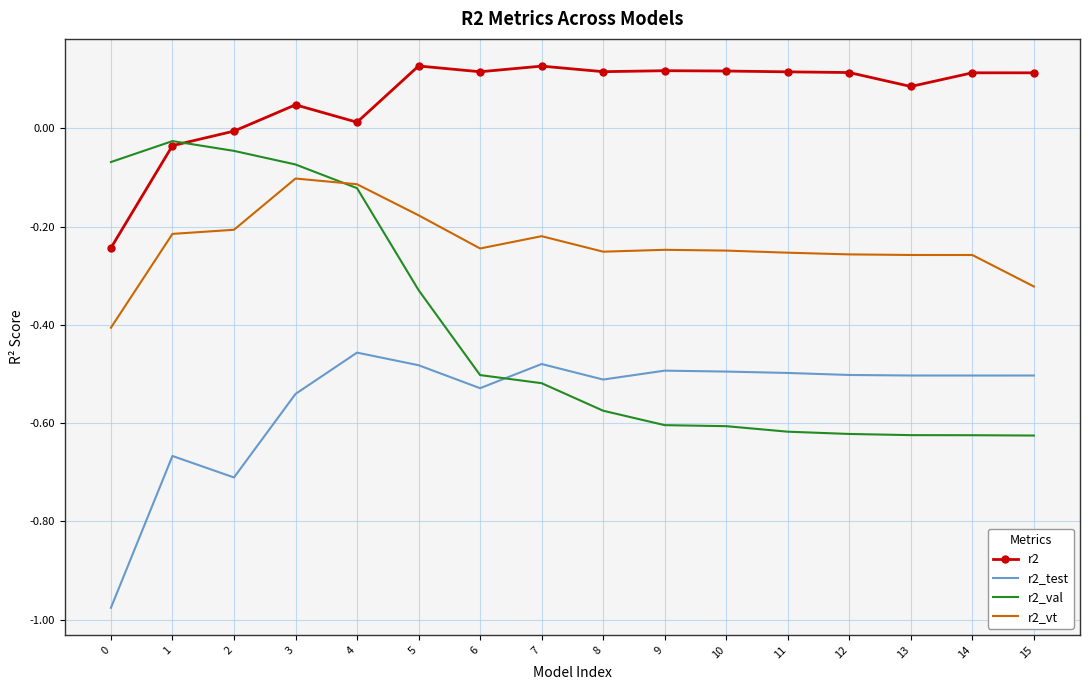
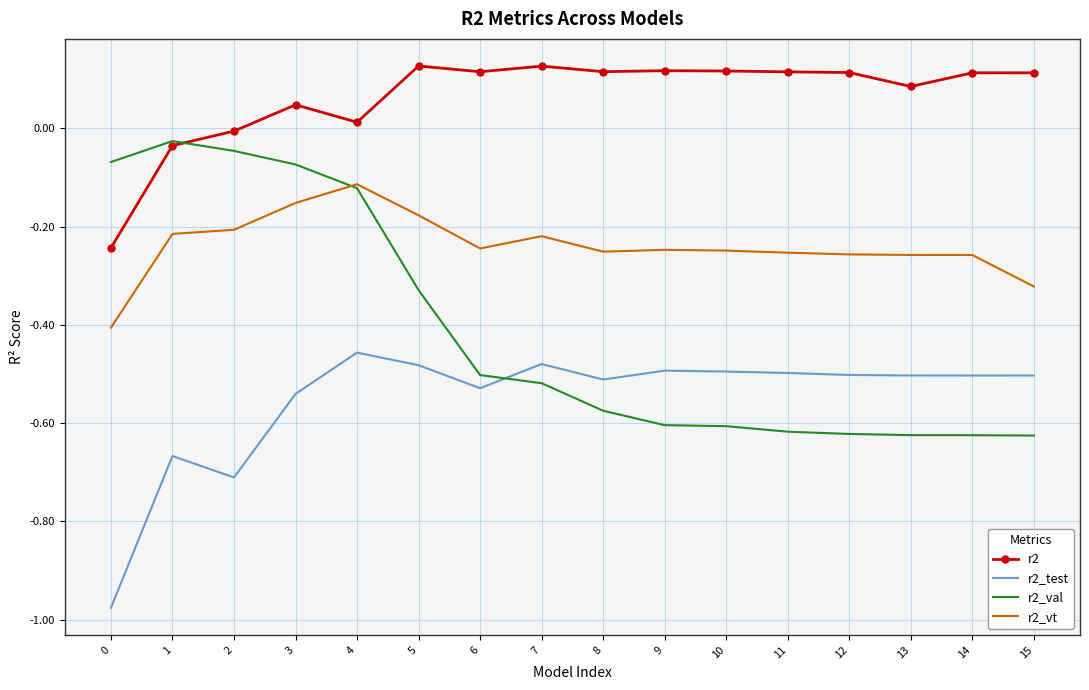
  {
    "r2": {
      "0": -0.24,
      "1": -0.04,
      "2": -0.01,
      "3": 0.05,
      "4": 0.01,
      "5": 0.13,
      "6": 0.12,
      "7": 0.13,
      "8": 0.12,
      "9": 0.12,
      "10": 0.12,
      "11": 0.11,
      "12": 0.11,
      "13": 0.09,
      "14": 0.11,
      "15": 0.11
    },
    "r2_test": {
      "0": -0.98,
      "1": -0.67,
      "2": -0.71,
      "3": -0.54,
      "4": -0.46,
      "5": -0.48,
      "6": -0.53,
      "7": -0.48,
      "8": -0.51,
      "9": -0.49,
      "10": -0.50,
      "11": -0.50,
      "12": -0.50,
      "13": -0.50,
      "14": -0.50,
      "15": -0.50
    },
    "r2_val": {
      "0": -0.07,
      "1": -0.03,
      "2": -0.05,
      "3": -0.07,
      "4": -0.12,
      "5": -0.33,
      "6": -0.50,
      "7": -0.52,
      "8": -0.57,
      "9": -0.60,
      "10": -0.61,
      "11": -0.62,
      "12": -0.62,
      "13": -0.62,
      "14": -0.62,
      "15": -0.63
    },
    "r2_vt": {
      "0": -0.41,
      "1": -0.22,
      "2": -0.21,
-     "3": -0.10,
+     "3": -0.15,
      "4": -0.11,
      "5": -0.18,
      "6": -0.24,
      "7": -0.22,
      "8": -0.25,
      "9": -0.25,
      "10": -0.25,
      "11": -0.25,
      "12": -0.26,
      "13": -0.26,
      "14": -0.26,
      "15": -0.32
    }
  }
